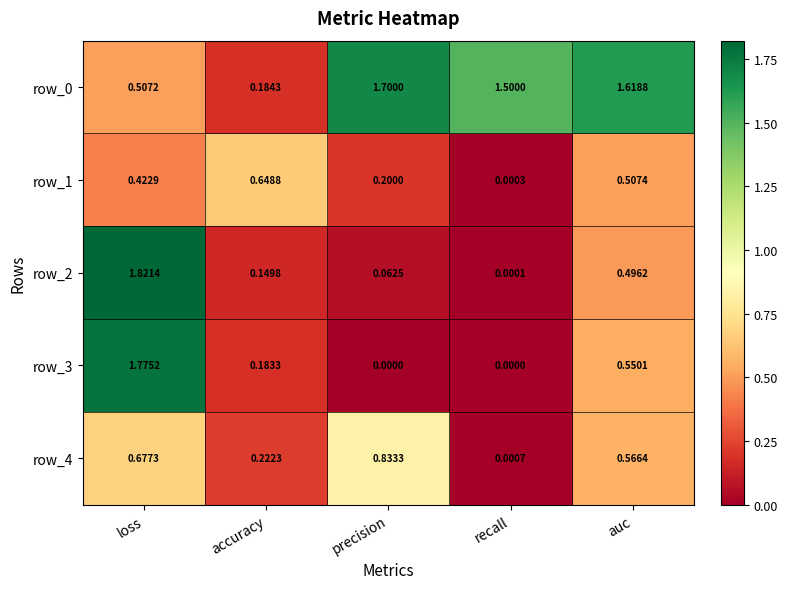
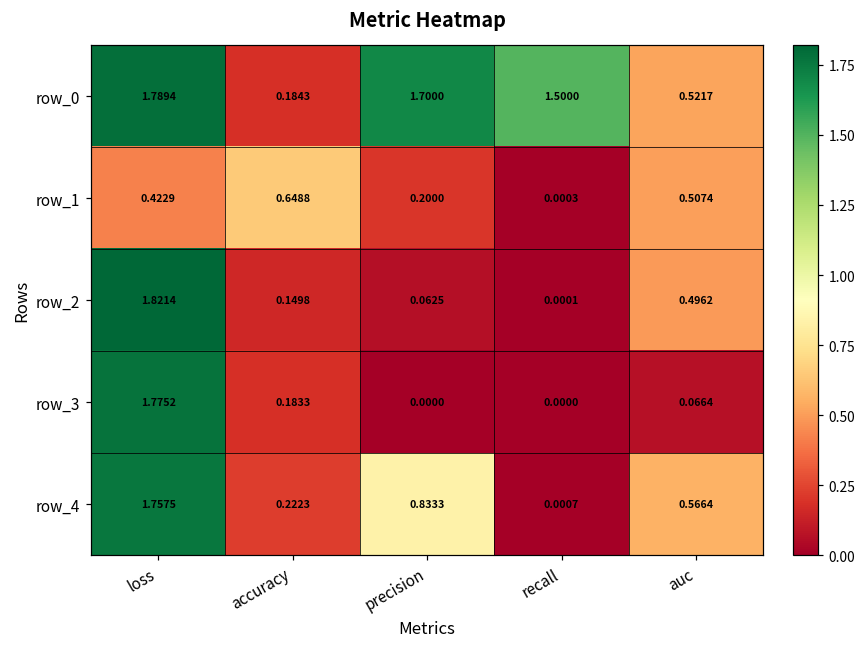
  {
    "row_0": {
-     "loss": 0.5072,
+     "loss": 1.7894,
      "accuracy": 0.1843,
      "precision": 1.7000,
      "recall": 1.5000,
-     "auc": 1.6188
+     "auc": 0.5217
    },
    "row_1": {
      "loss": 0.4229,
      "accuracy": 0.6488,
      "precision": 0.2000,
      "recall": 0.0003,
      "auc": 0.5074
    },
    "row_2": {
      "loss": 1.8214,
      "accuracy": 0.1498,
      "precision": 0.0625,
      "recall": 0.0001,
      "auc": 0.4962
    },
    "row_3": {
      "loss": 1.7752,
      "accuracy": 0.1833,
      "precision": 0.0000,
      "recall": 0.0000,
-     "auc": 0.5501
+     "auc": 0.0664
    },
    "row_4": {
-     "loss": 0.6773,
+     "loss": 1.7575,
      "accuracy": 0.2223,
      "precision": 0.8333,
      "recall": 0.0007,
      "auc": 0.5664
    }
  }
